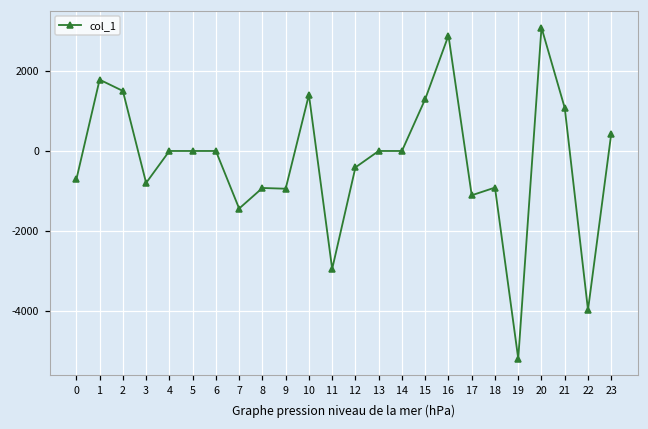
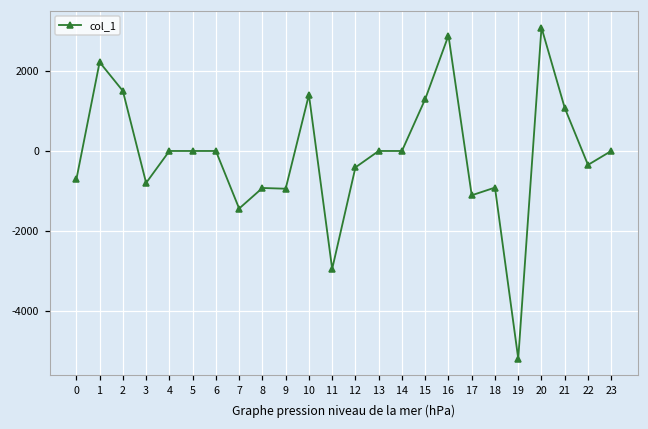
  {
    "0": -700,
-   "1": 1800,
+   "1": 2200,
    "2": 1500,
    "3": -800,
    "4": 0,
    "5": 0,
    "6": 0,
    "7": -1400,
    "8": -900,
    "9": -900,
    "10": 1400,
    "11": -2900,
    "12": -400,
    "13": 0,
    "14": 0,
    "15": 1300,
    "16": 2900,
    "17": -1100,
    "18": -900,
    "19": -5200,
    "20": 3100,
    "21": 1100,
-   "22": -4000,
-   "23": 400
+   "22": -300,
+   "23": 0
  }
